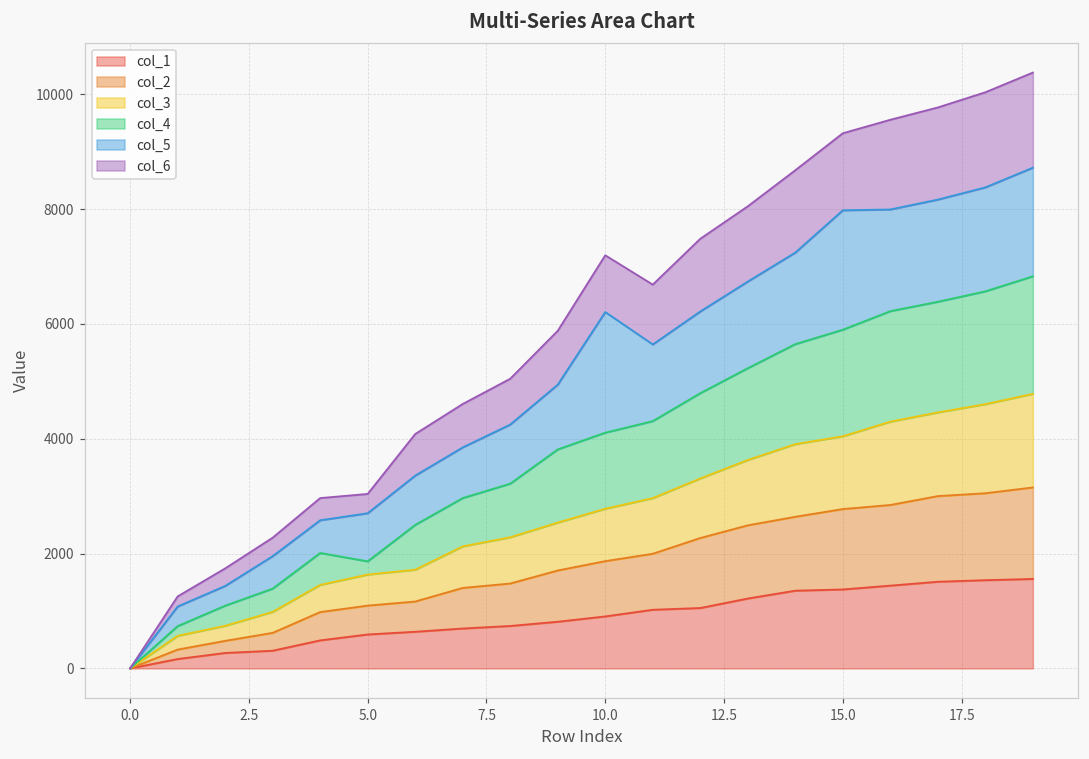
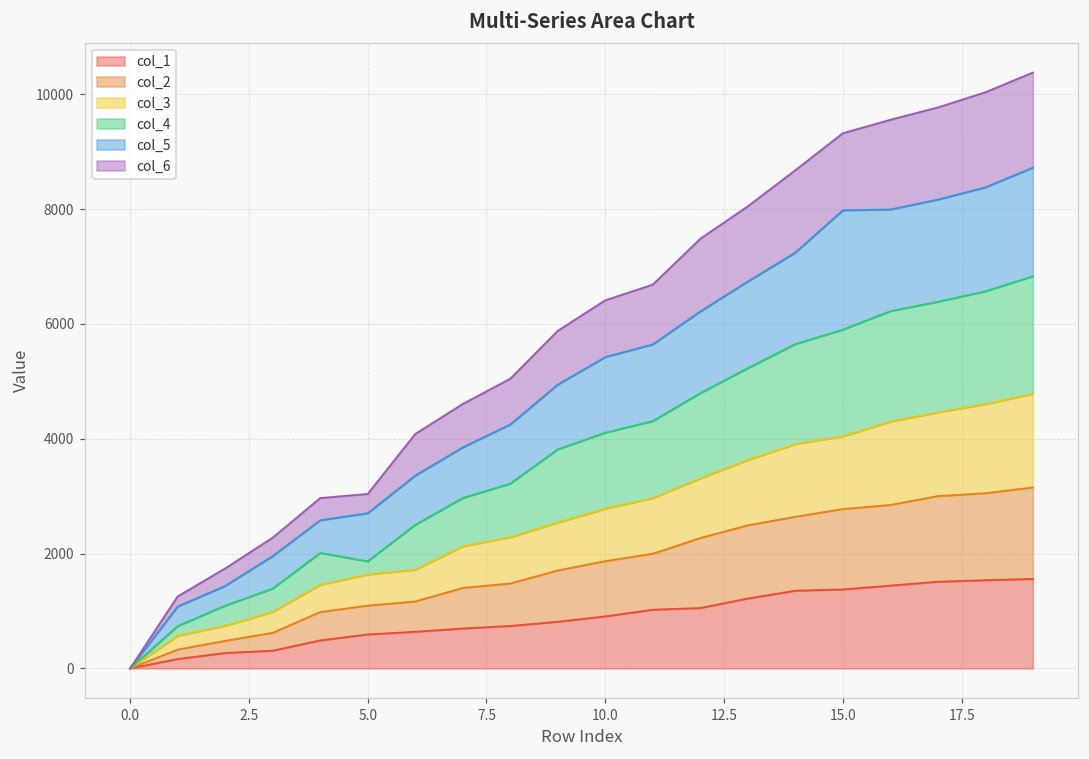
  {
    "col_4": {
      "5.0": 200,
      "10.0": 1300,
      "15.0": 1900
    },
    "col_5": {
      "5.0": 800,
-     "10.0": 2100,
+     "10.0": 1300,
      "15.0": 2100
    },
    "col_6": {
      "5.0": 300,
      "10.0": 1000,
      "15.0": 1300
    }
  }
